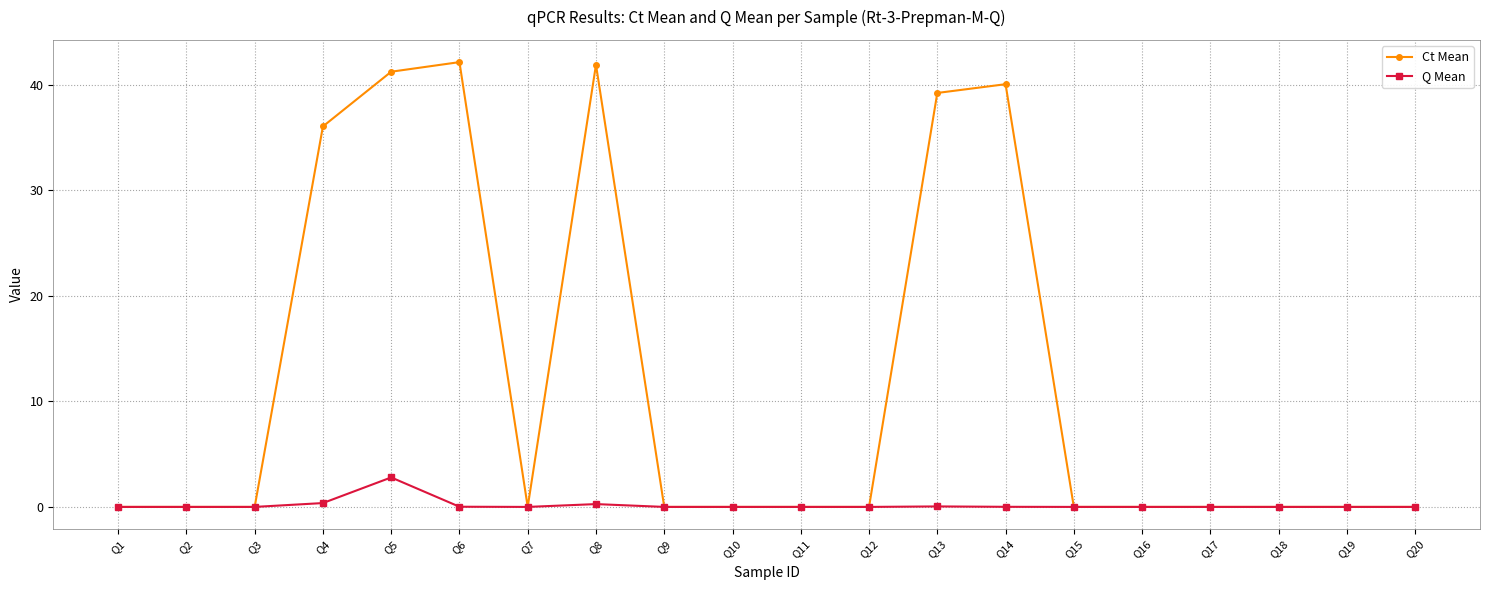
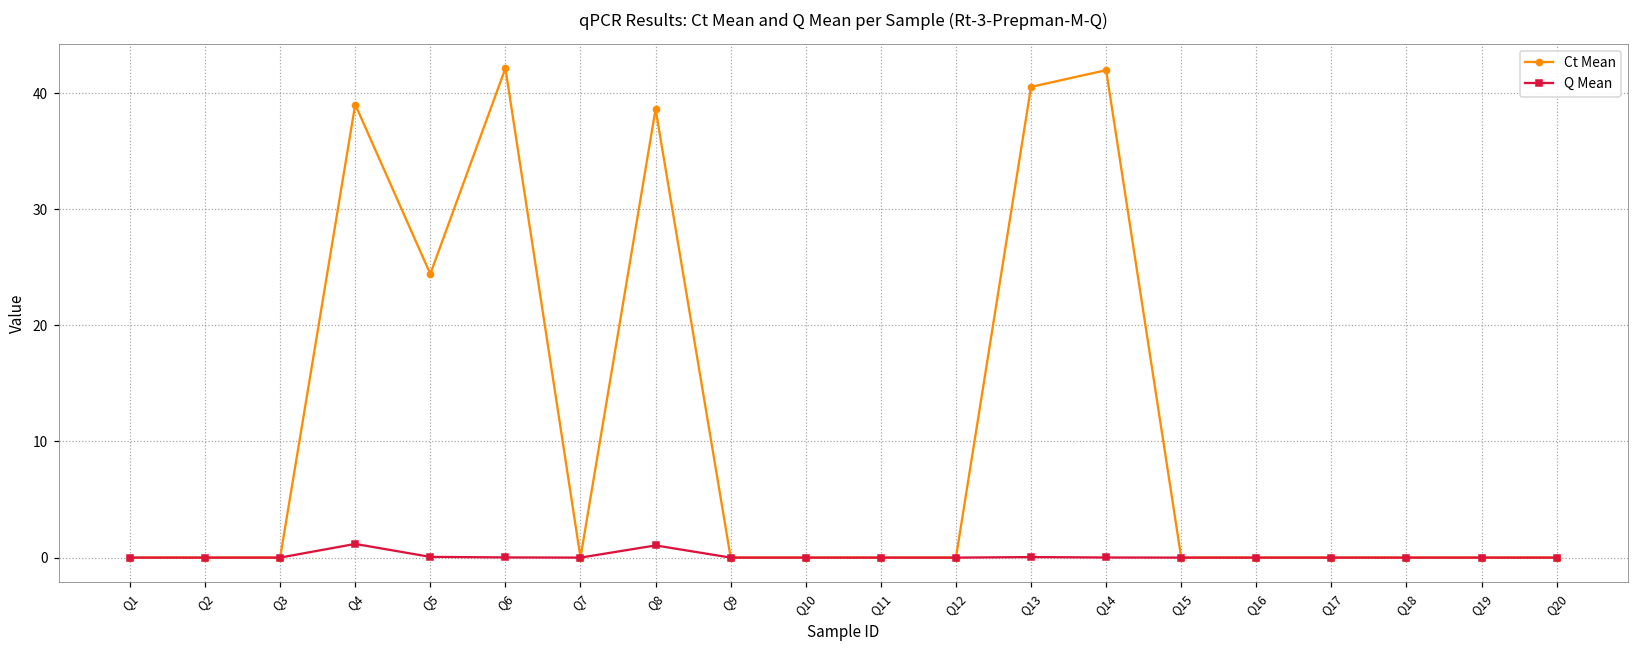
  {
    "Ct Mean": {
-     "Q4": 36.0,
-     "Q5": 41.2,
+     "Q4": 39.0,
+     "Q5": 24.4,
      "Q6": 42.1,
-     "Q8": 41.9,
-     "Q13": 39.2,
-     "Q14": 40.0
+     "Q8": 38.6,
+     "Q13": 40.5,
+     "Q14": 42.0
    },
    "Q Mean": {
-     "Q4": 0.4,
-     "Q5": 2.8,
+     "Q4": 1.2,
+     "Q5": 0.1,
      "Q6": 0.0,
-     "Q8": 0.3,
+     "Q8": 1.0,
      "Q13": 0.0,
      "Q14": 0.0
    }
  }
